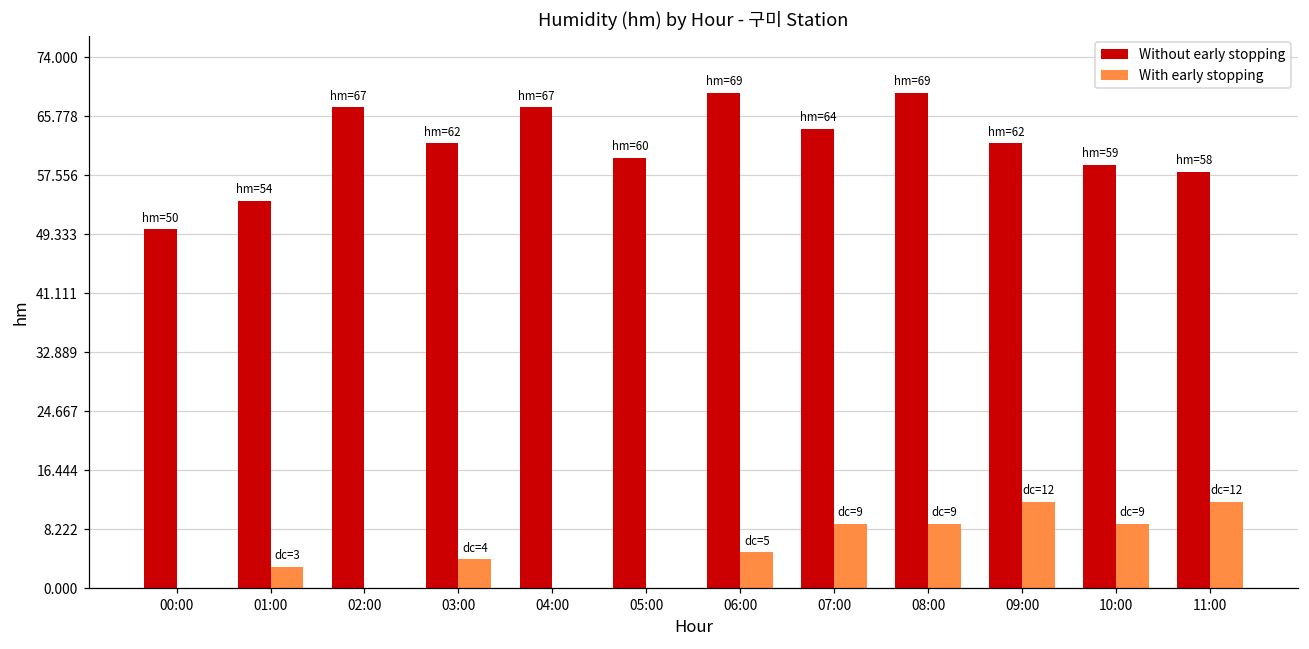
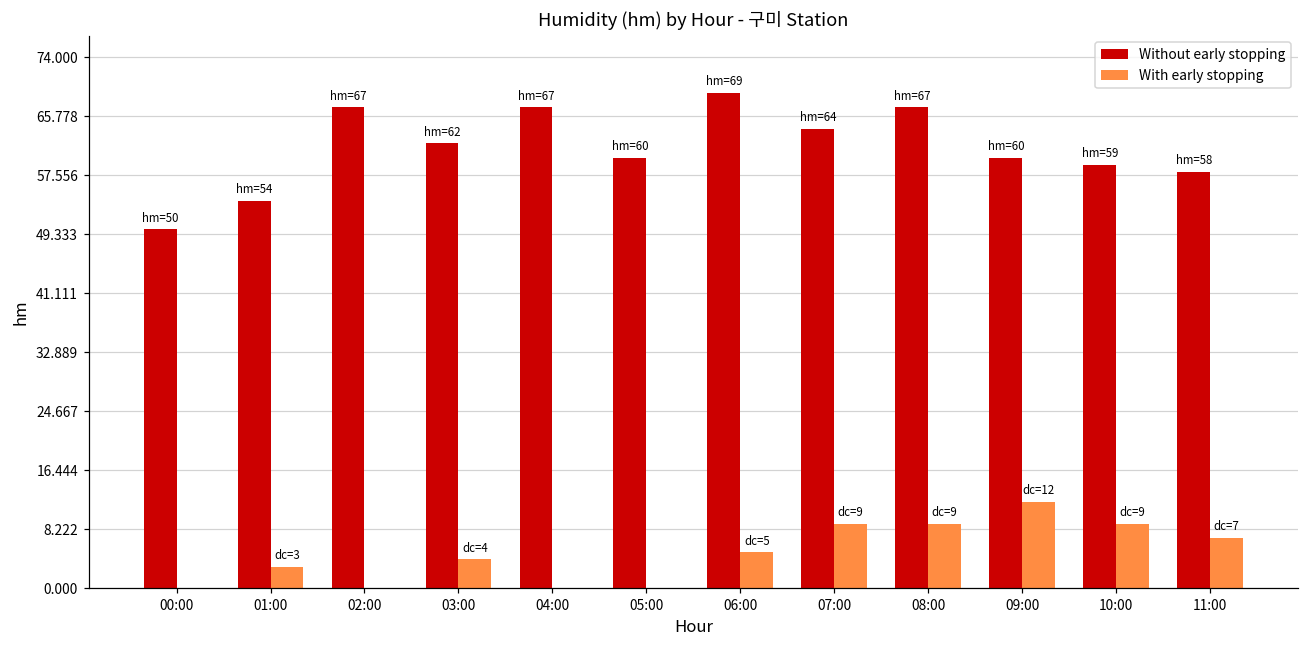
  {
    "Without early stopping": {
      "00:00": 50,
      "01:00": 54,
      "02:00": 67,
      "03:00": 62,
      "04:00": 67,
      "05:00": 60,
      "06:00": 69,
      "07:00": 64,
-     "08:00": 69,
-     "09:00": 62,
+     "08:00": 67,
+     "09:00": 60,
      "10:00": 59,
      "11:00": 58
    },
    "With early stopping": {
      "01:00": 3,
      "03:00": 4,
      "06:00": 5,
      "07:00": 9,
      "08:00": 9,
      "09:00": 12,
      "10:00": 9,
-     "11:00": 12
+     "11:00": 7
    }
  }
